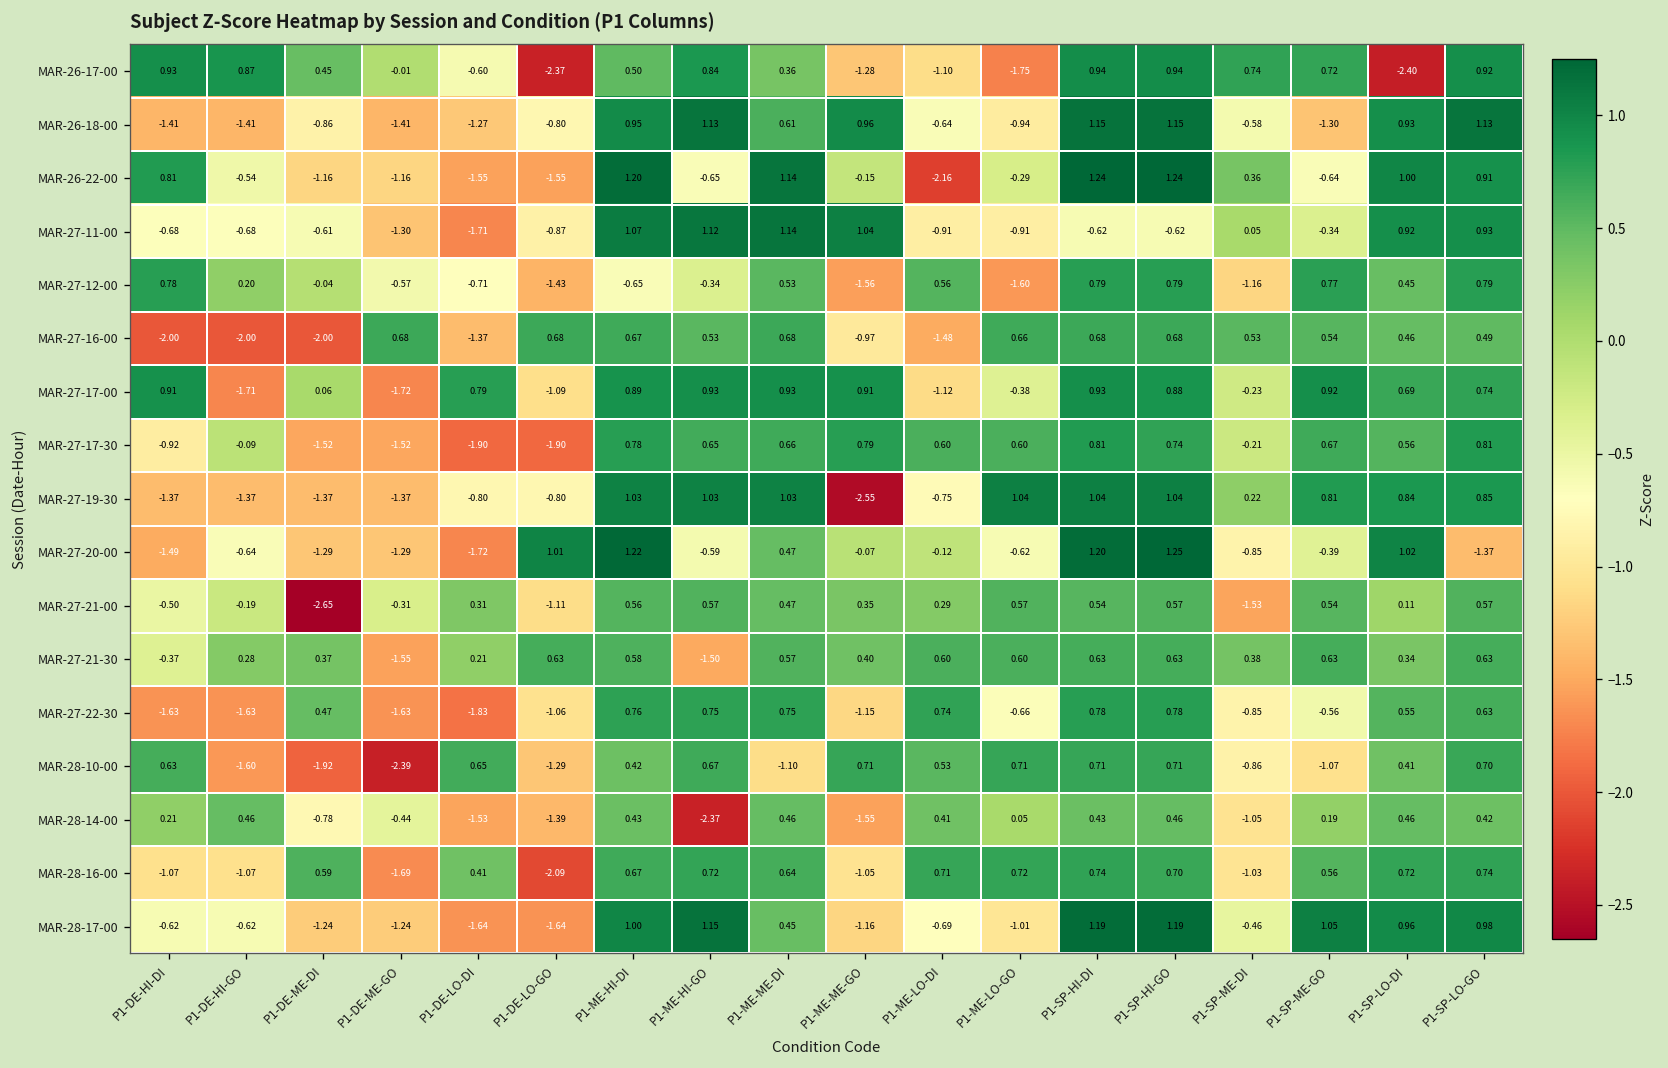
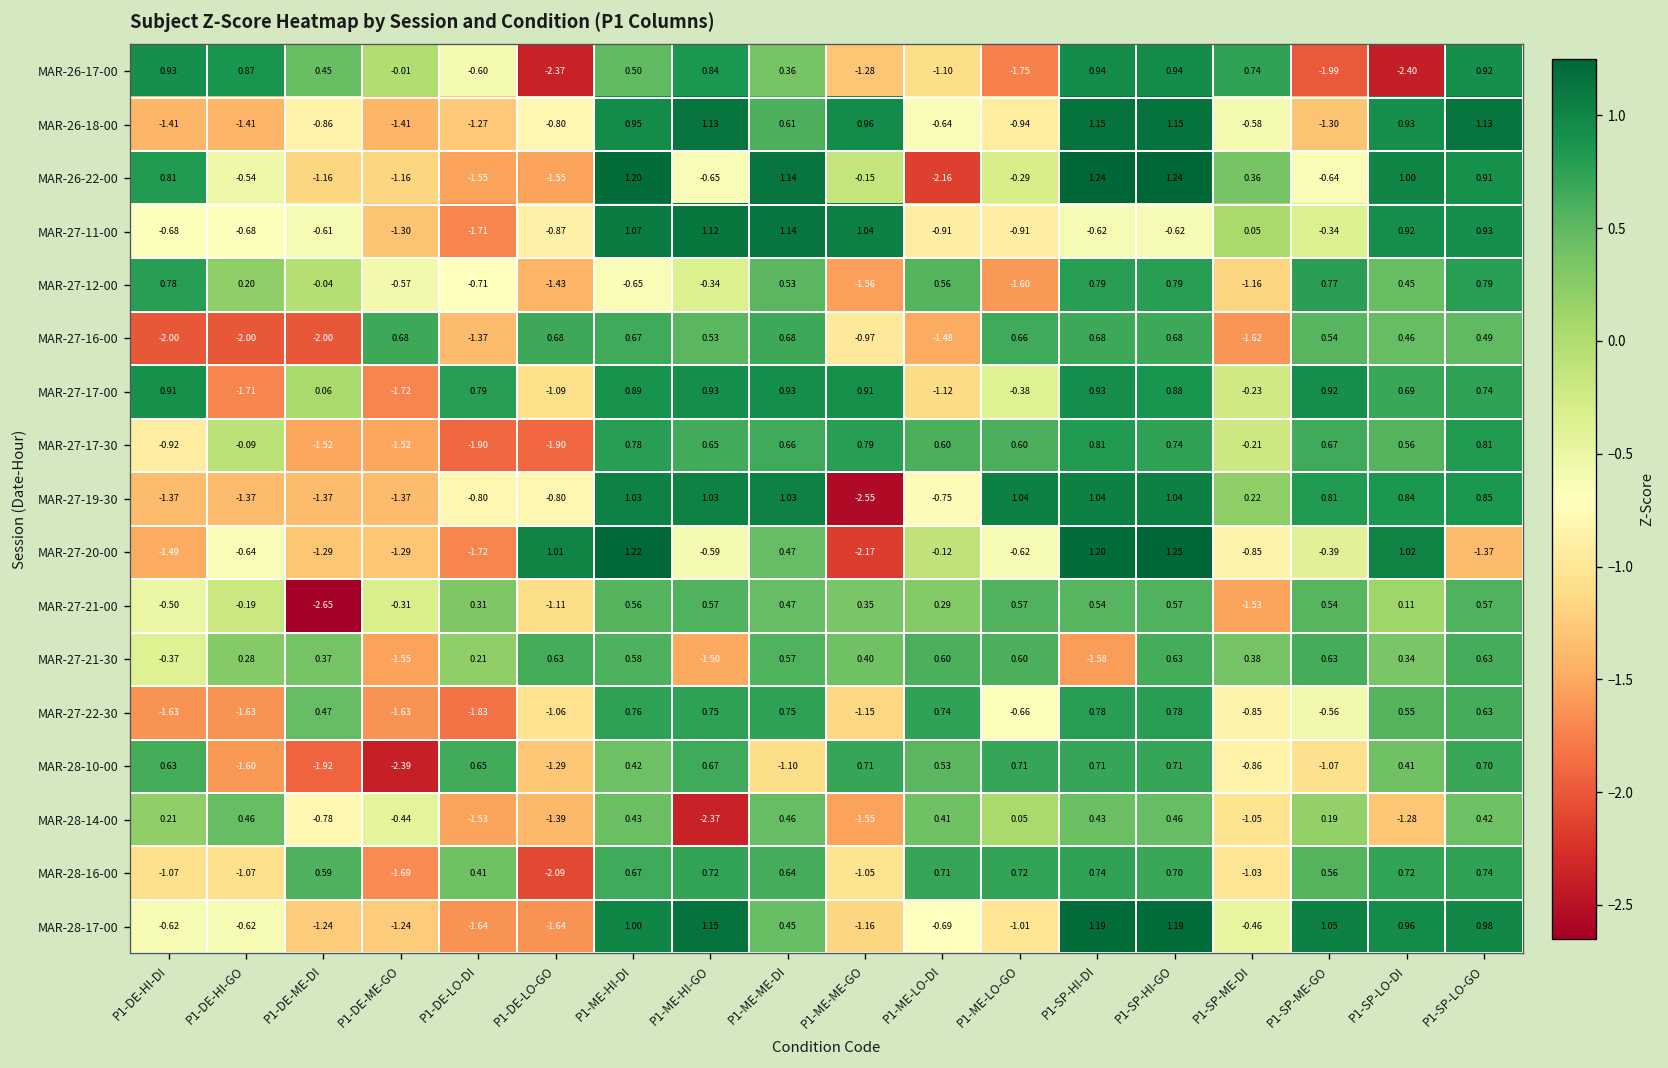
  {
    "MAR-26-17-00": {
      "P1-DE-HI-DI": 0.93,
      "P1-DE-HI-GO": 0.87,
      "P1-DE-ME-DI": 0.45,
      "P1-DE-ME-GO": -0.01,
      "P1-DE-LO-DI": -0.60,
      "P1-DE-LO-GO": -2.37,
      "P1-ME-HI-DI": 0.50,
      "P1-ME-HI-GO": 0.84,
      "P1-ME-ME-DI": 0.36,
      "P1-ME-ME-GO": -1.28,
      "P1-ME-LO-DI": -1.10,
      "P1-ME-LO-GO": -1.75,
      "P1-SP-HI-DI": 0.94,
      "P1-SP-HI-GO": 0.94,
      "P1-SP-ME-DI": 0.74,
-     "P1-SP-ME-GO": 0.72,
+     "P1-SP-ME-GO": -1.99,
      "P1-SP-LO-DI": -2.40,
      "P1-SP-LO-GO": 0.92
    },
    "MAR-27-16-00": {
      "P1-DE-HI-DI": -2.00,
      "P1-DE-HI-GO": -2.00,
      "P1-DE-ME-DI": -2.00,
      "P1-DE-ME-GO": 0.68,
      "P1-DE-LO-DI": -1.37,
      "P1-DE-LO-GO": 0.68,
      "P1-ME-HI-DI": 0.67,
      "P1-ME-HI-GO": 0.53,
      "P1-ME-ME-DI": 0.68,
      "P1-ME-ME-GO": -0.97,
      "P1-ME-LO-DI": -1.48,
      "P1-ME-LO-GO": 0.66,
      "P1-SP-HI-DI": 0.68,
      "P1-SP-HI-GO": 0.68,
-     "P1-SP-ME-DI": 0.53,
+     "P1-SP-ME-DI": -1.62,
      "P1-SP-ME-GO": 0.54,
      "P1-SP-LO-DI": 0.46,
      "P1-SP-LO-GO": 0.49
    },
    "MAR-27-20-00": {
      "P1-DE-HI-DI": -1.49,
      "P1-DE-HI-GO": -0.64,
      "P1-DE-ME-DI": -1.29,
      "P1-DE-ME-GO": -1.29,
      "P1-DE-LO-DI": -1.72,
      "P1-DE-LO-GO": 1.01,
      "P1-ME-HI-DI": 1.22,
      "P1-ME-HI-GO": -0.59,
      "P1-ME-ME-DI": 0.47,
-     "P1-ME-ME-GO": -0.07,
+     "P1-ME-ME-GO": -2.17,
      "P1-ME-LO-DI": -0.12,
      "P1-ME-LO-GO": -0.62,
      "P1-SP-HI-DI": 1.20,
      "P1-SP-HI-GO": 1.25,
      "P1-SP-ME-DI": -0.85,
      "P1-SP-ME-GO": -0.39,
      "P1-SP-LO-DI": 1.02,
      "P1-SP-LO-GO": -1.37
    },
    "MAR-27-21-30": {
      "P1-DE-HI-DI": -0.37,
      "P1-DE-HI-GO": 0.28,
      "P1-DE-ME-DI": 0.37,
      "P1-DE-ME-GO": -1.55,
      "P1-DE-LO-DI": 0.21,
      "P1-DE-LO-GO": 0.63,
      "P1-ME-HI-DI": 0.58,
      "P1-ME-HI-GO": -1.50,
      "P1-ME-ME-DI": 0.57,
      "P1-ME-ME-GO": 0.40,
      "P1-ME-LO-DI": 0.60,
      "P1-ME-LO-GO": 0.60,
-     "P1-SP-HI-DI": 0.63,
+     "P1-SP-HI-DI": -1.58,
      "P1-SP-HI-GO": 0.63,
      "P1-SP-ME-DI": 0.38,
      "P1-SP-ME-GO": 0.63,
      "P1-SP-LO-DI": 0.34,
      "P1-SP-LO-GO": 0.63
    },
    "MAR-28-14-00": {
      "P1-DE-HI-DI": 0.21,
      "P1-DE-HI-GO": 0.46,
      "P1-DE-ME-DI": -0.78,
      "P1-DE-ME-GO": -0.44,
      "P1-DE-LO-DI": -1.53,
      "P1-DE-LO-GO": -1.39,
      "P1-ME-HI-DI": 0.43,
      "P1-ME-HI-GO": -2.37,
      "P1-ME-ME-DI": 0.46,
      "P1-ME-ME-GO": -1.55,
      "P1-ME-LO-DI": 0.41,
      "P1-ME-LO-GO": 0.05,
      "P1-SP-HI-DI": 0.43,
      "P1-SP-HI-GO": 0.46,
      "P1-SP-ME-DI": -1.05,
      "P1-SP-ME-GO": 0.19,
-     "P1-SP-LO-DI": 0.46,
+     "P1-SP-LO-DI": -1.28,
      "P1-SP-LO-GO": 0.42
    }
  }
